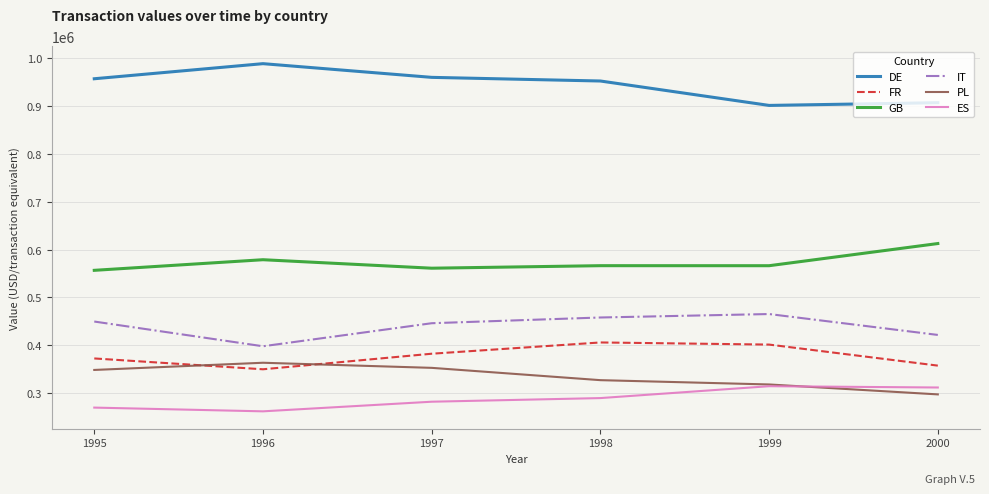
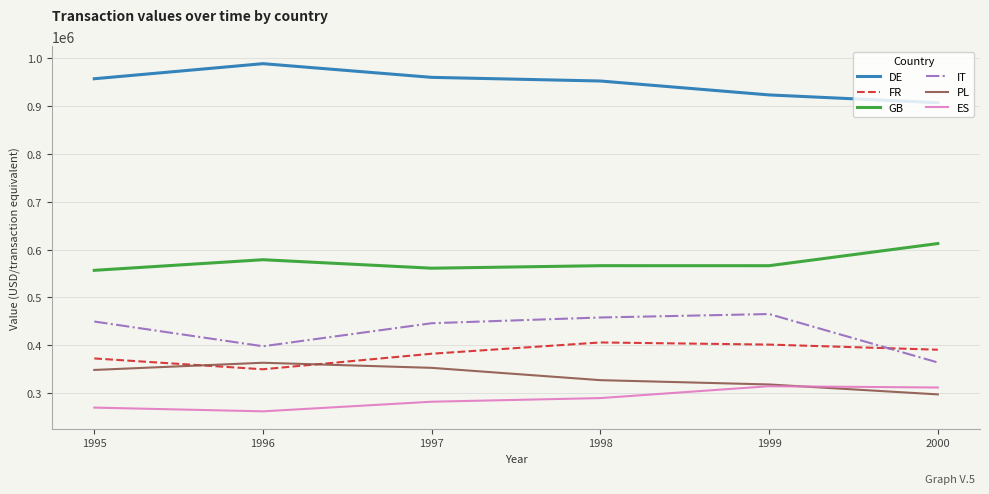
  {
    "DE": {
      "1995": 960000,
      "1996": 990000,
      "1997": 960000,
      "1998": 950000,
-     "1999": 900000
+     "1999": 920000
    },
    "FR": {
      "1995": 370000,
      "1996": 350000,
      "1997": 380000,
      "1998": 410000,
      "1999": 400000,
-     "2000": 360000
+     "2000": 390000
    },
    "GB": {
      "1995": 560000,
      "1996": 580000,
      "1997": 560000,
      "1998": 570000,
      "1999": 570000,
      "2000": 610000
    },
    "IT": {
      "1995": 450000,
      "1996": 400000,
      "1997": 450000,
      "1998": 460000,
      "1999": 470000,
-     "2000": 420000
+     "2000": 360000
    },
    "PL": {
      "1995": 350000,
      "1996": 360000,
      "1997": 350000,
      "1998": 330000,
      "2000": 300000
    },
    "ES": {
      "1995": 270000,
      "1996": 260000,
      "1997": 280000,
      "1998": 290000,
      "2000": 310000
    }
  }
